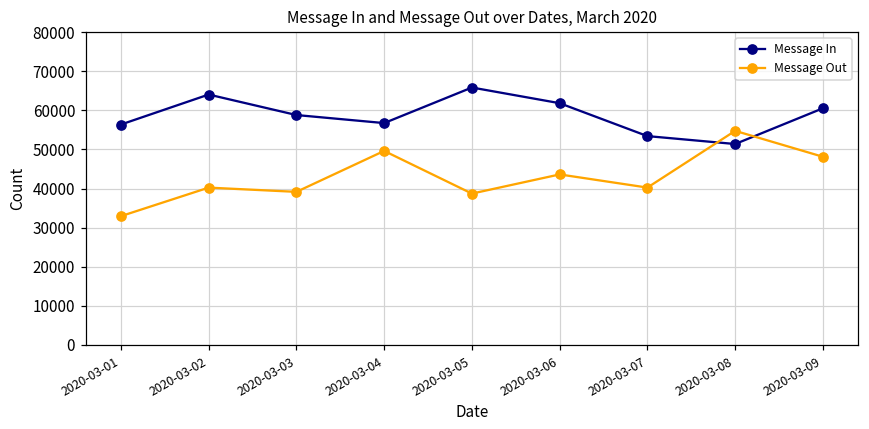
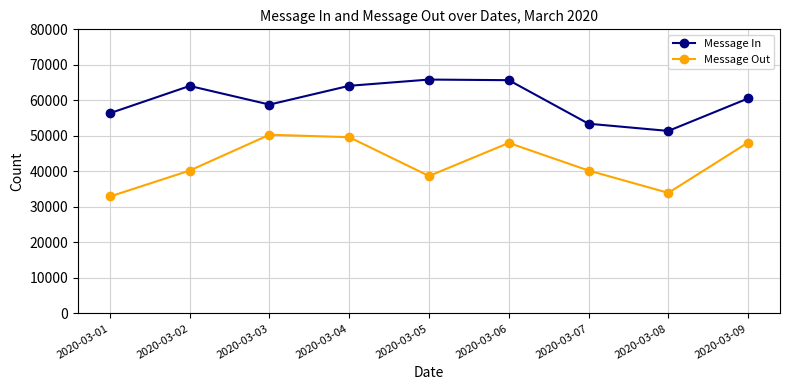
  {
    "Message In": {
      "2020-03-01": 56000,
      "2020-03-02": 64000,
      "2020-03-03": 59000,
-     "2020-03-04": 57000,
+     "2020-03-04": 64000,
      "2020-03-05": 66000,
-     "2020-03-06": 62000,
+     "2020-03-06": 66000,
      "2020-03-07": 53000,
      "2020-03-08": 51000,
      "2020-03-09": 61000
    },
    "Message Out": {
      "2020-03-01": 33000,
      "2020-03-02": 40000,
-     "2020-03-03": 39000,
+     "2020-03-03": 50000,
      "2020-03-04": 50000,
      "2020-03-05": 39000,
-     "2020-03-06": 44000,
+     "2020-03-06": 48000,
      "2020-03-07": 40000,
-     "2020-03-08": 55000,
+     "2020-03-08": 34000,
      "2020-03-09": 48000
    }
  }
